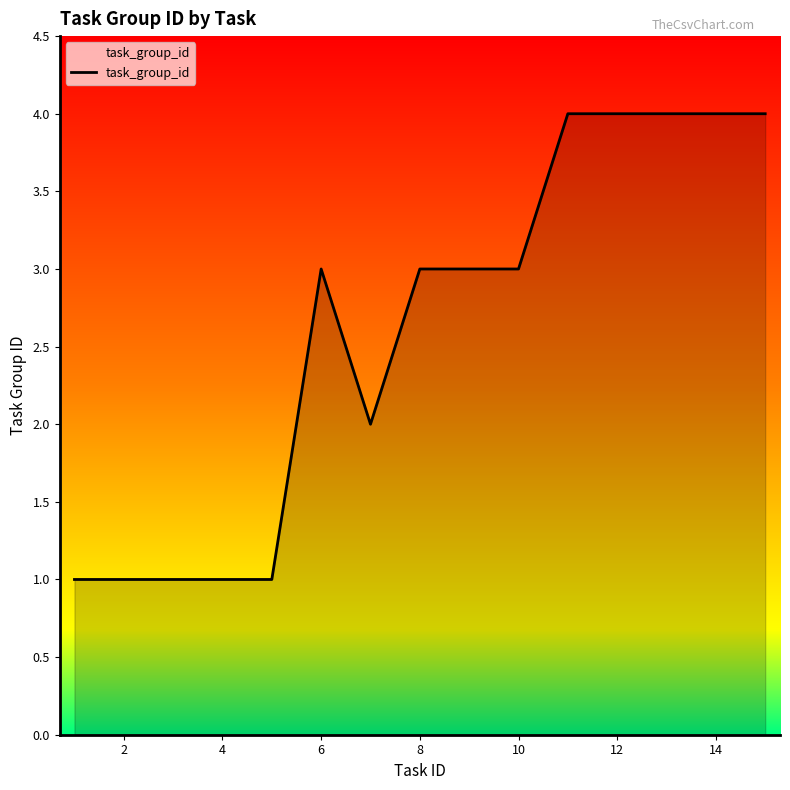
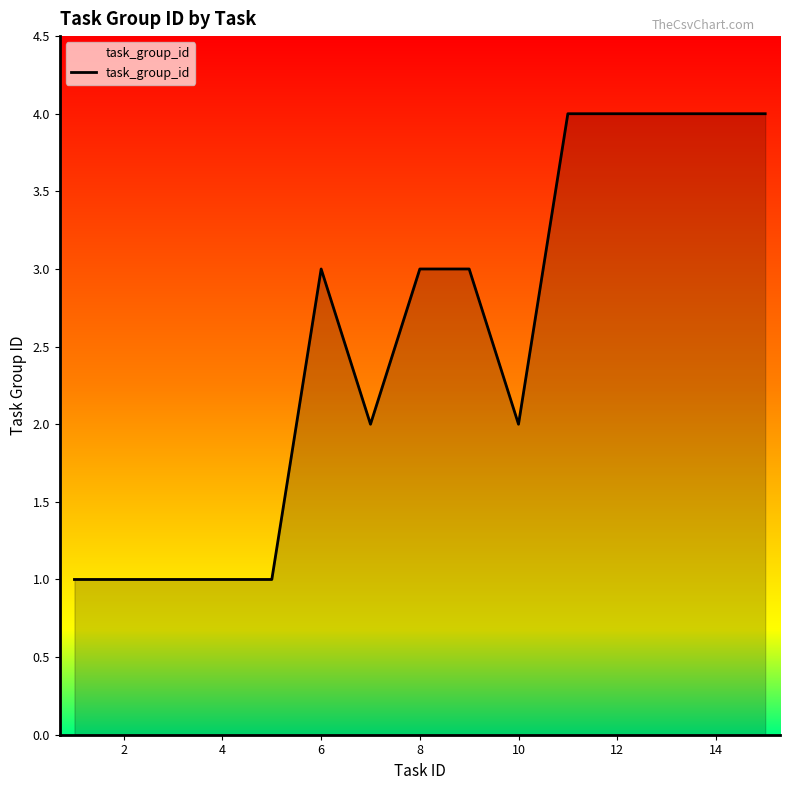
  {
    "2": 1,
    "4": 1,
    "6": 3,
    "8": 3,
-   "10": 3,
+   "10": 2,
    "12": 4,
    "14": 4
  }
